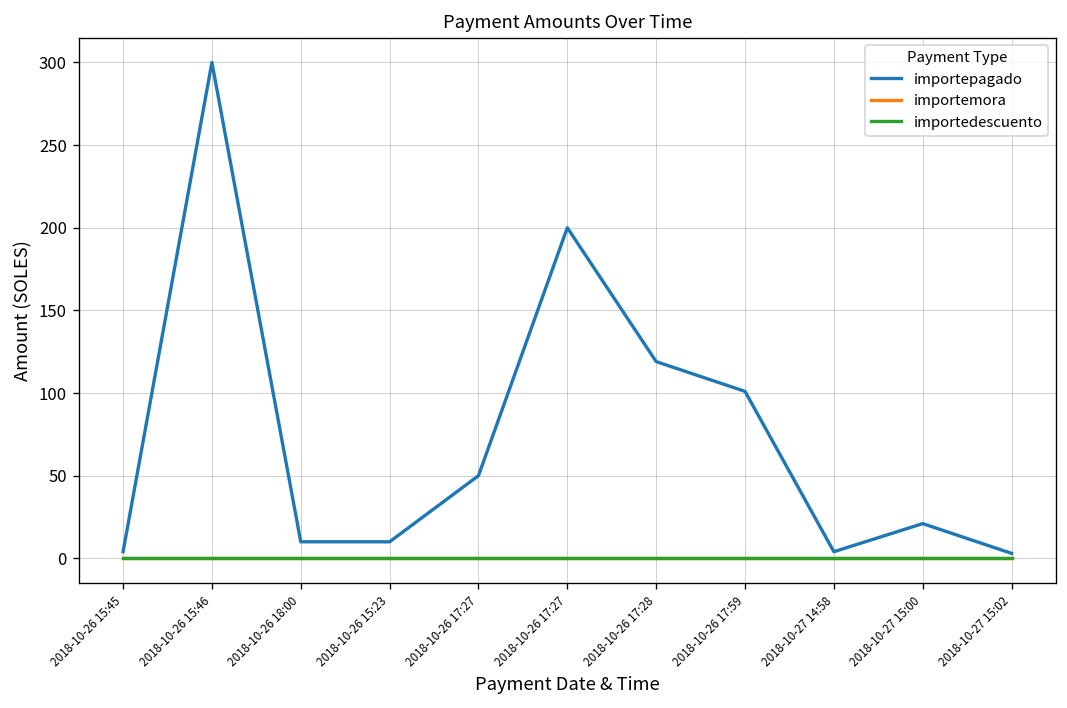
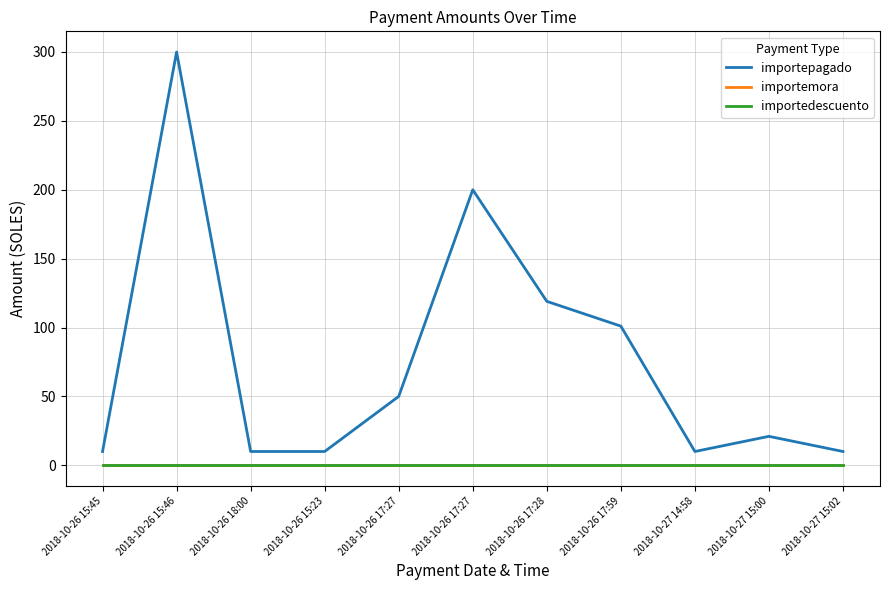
  {
    "importepagado": {
-     "2018-10-26 15:45": 4,
+     "2018-10-26 15:45": 10,
      "2018-10-26 15:46": 300,
      "2018-10-26 18:00": 10,
      "2018-10-26 15:23": 10,
      "2018-10-26 17:28": 119,
      "2018-10-26 17:59": 101,
-     "2018-10-27 14:58": 4,
+     "2018-10-27 14:58": 10,
      "2018-10-27 15:00": 21,
-     "2018-10-27 15:02": 3
+     "2018-10-27 15:02": 10
    },
    "importedescuento": {
      "2018-10-26 15:45": 0,
      "2018-10-26 15:46": 0,
      "2018-10-26 18:00": 0,
      "2018-10-26 15:23": 0,
      "2018-10-26 17:28": 0,
      "2018-10-26 17:59": 0,
      "2018-10-27 14:58": 0,
      "2018-10-27 15:00": 0,
      "2018-10-27 15:02": 0
    }
  }
